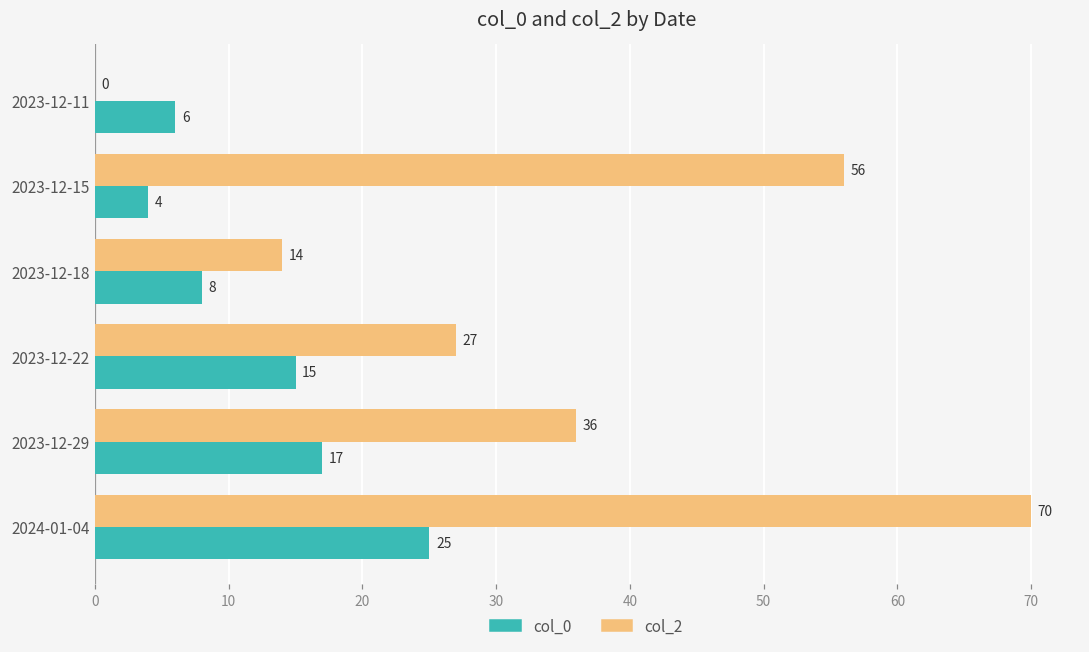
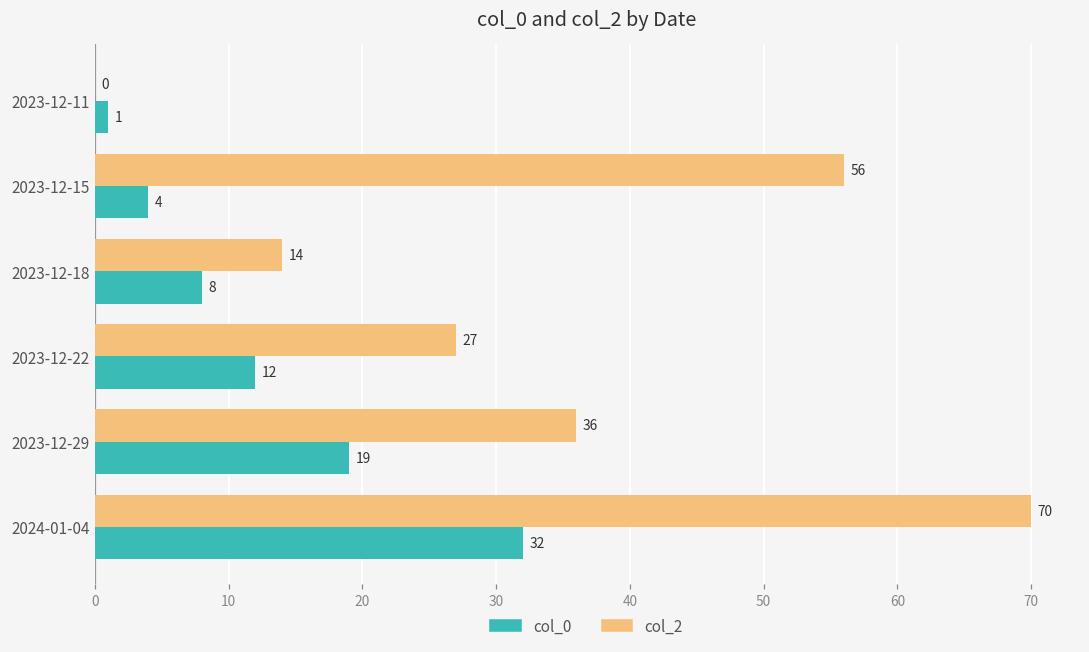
  {
    "col_0": {
-     "2023-12-11": 6,
+     "2023-12-11": 1,
      "2023-12-15": 4,
      "2023-12-18": 8,
-     "2023-12-22": 15,
-     "2023-12-29": 17,
-     "2024-01-04": 25
+     "2023-12-22": 12,
+     "2023-12-29": 19,
+     "2024-01-04": 32
    },
    "col_2": {
      "2023-12-11": 0,
      "2023-12-15": 56,
      "2023-12-18": 14,
      "2023-12-22": 27,
      "2023-12-29": 36,
      "2024-01-04": 70
    }
  }
